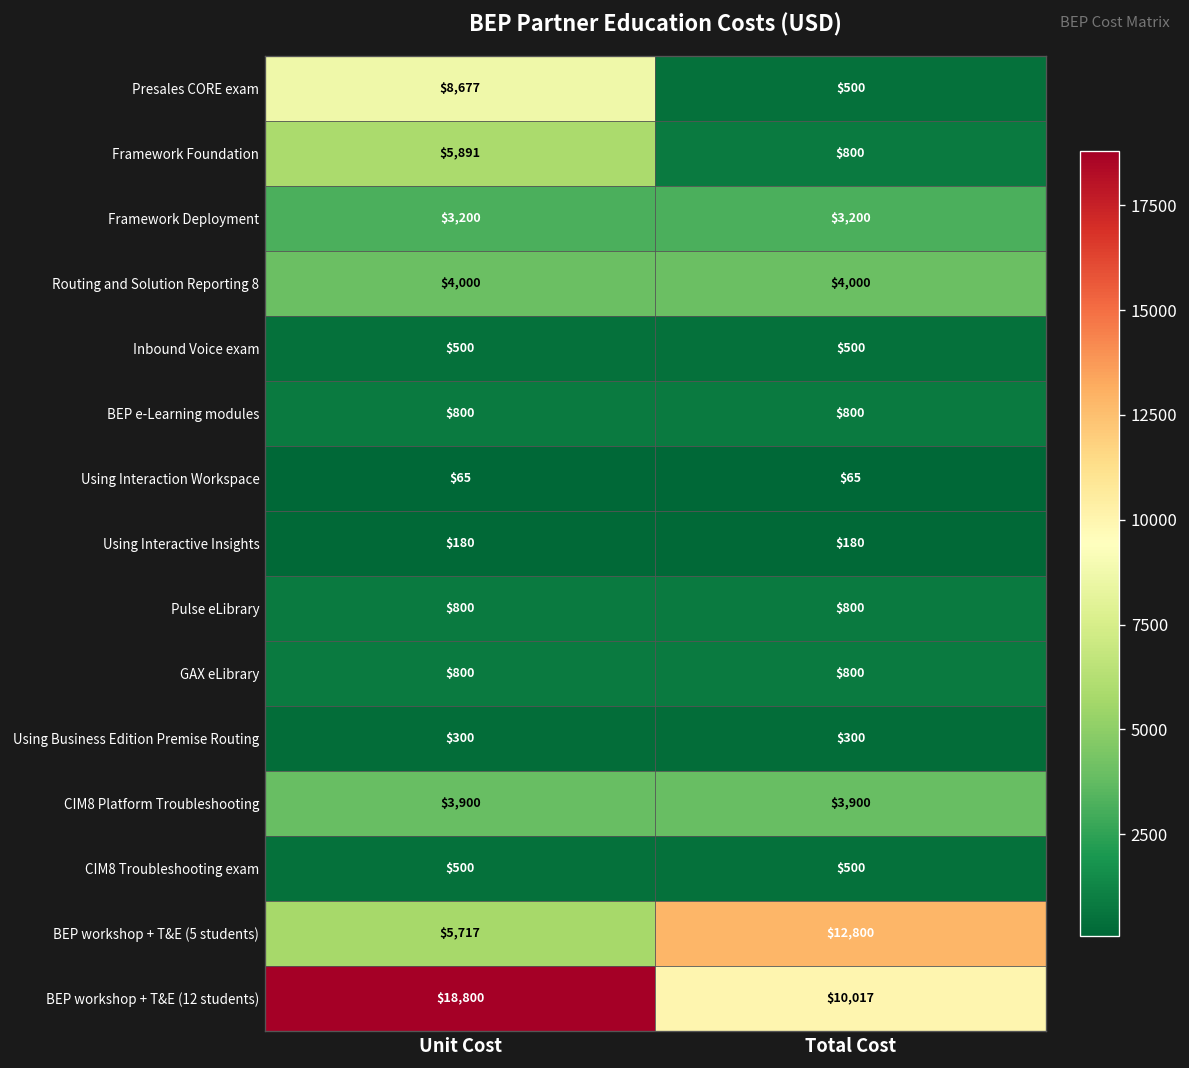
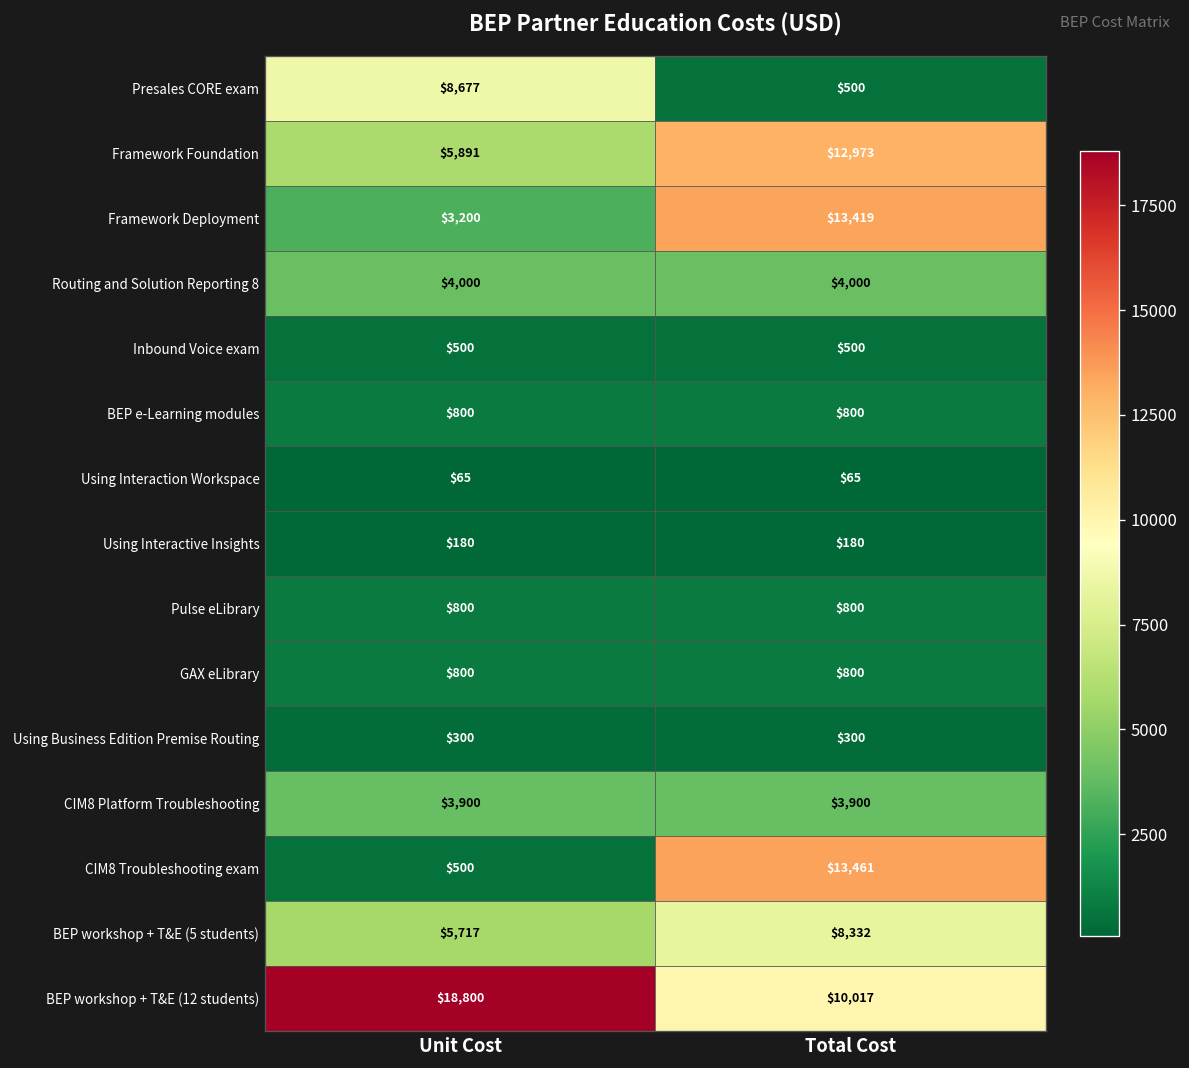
  {
    "Presales CORE exam": {
      "Unit Cost": "$8,677",
      "Total Cost": "$500"
    },
    "Framework Foundation": {
      "Unit Cost": "$5,891",
-     "Total Cost": "$800"
+     "Total Cost": "$12,973"
    },
    "Framework Deployment": {
      "Unit Cost": "$3,200",
-     "Total Cost": "$3,200"
+     "Total Cost": "$13,419"
    },
    "Routing and Solution Reporting 8": {
      "Unit Cost": "$4,000",
      "Total Cost": "$4,000"
    },
    "Inbound Voice exam": {
      "Unit Cost": "$500",
      "Total Cost": "$500"
    },
    "BEP e-Learning modules": {
      "Unit Cost": "$800",
      "Total Cost": "$800"
    },
    "Using Interaction Workspace": {
      "Unit Cost": "$65",
      "Total Cost": "$65"
    },
    "Using Interactive Insights": {
      "Unit Cost": "$180",
      "Total Cost": "$180"
    },
    "Pulse eLibrary": {
      "Unit Cost": "$800",
      "Total Cost": "$800"
    },
    "GAX eLibrary": {
      "Unit Cost": "$800",
      "Total Cost": "$800"
    },
    "Using Business Edition Premise Routing": {
      "Unit Cost": "$300",
      "Total Cost": "$300"
    },
    "CIM8 Platform Troubleshooting": {
      "Unit Cost": "$3,900",
      "Total Cost": "$3,900"
    },
    "CIM8 Troubleshooting exam": {
      "Unit Cost": "$500",
-     "Total Cost": "$500"
+     "Total Cost": "$13,461"
    },
    "BEP workshop + T&E (5 students)": {
      "Unit Cost": "$5,717",
-     "Total Cost": "$12,800"
+     "Total Cost": "$8,332"
    },
    "BEP workshop + T&E (12 students)": {
      "Unit Cost": "$18,800",
      "Total Cost": "$10,017"
    }
  }
